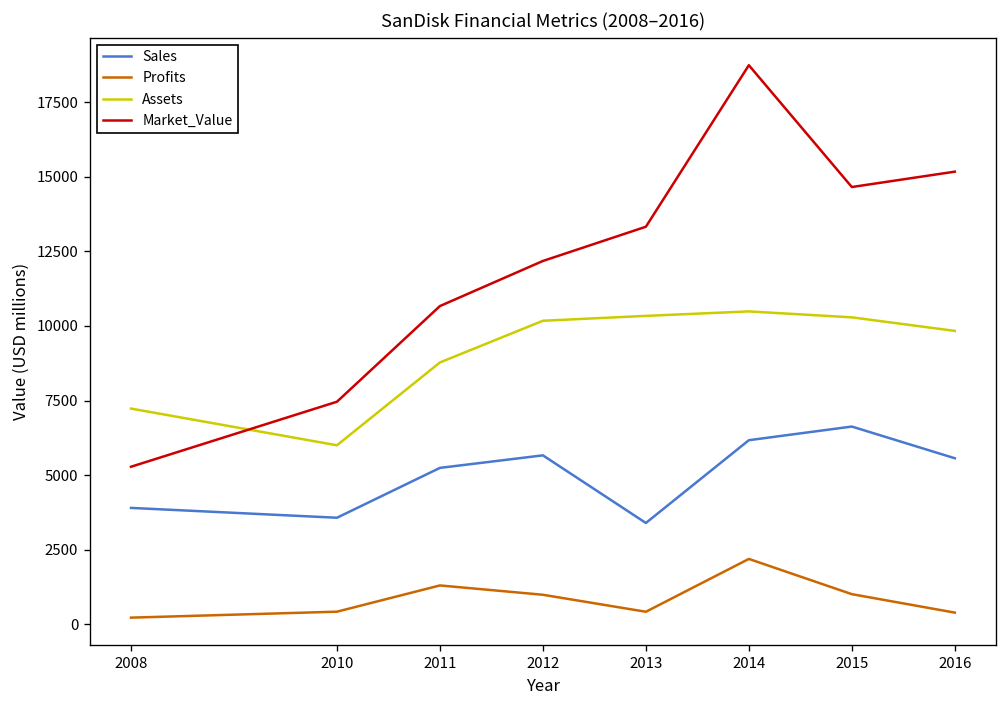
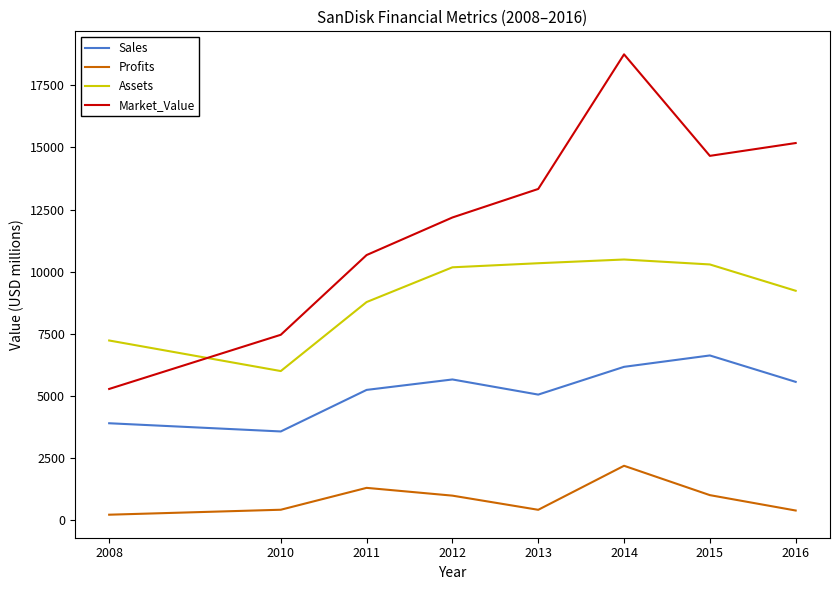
  {
    "Sales": {
      "2008": 3900,
      "2010": 3600,
      "2011": 5200,
      "2012": 5700,
-     "2013": 3400,
+     "2013": 5100,
      "2014": 6200,
      "2015": 6600,
      "2016": 5600
    },
    "Profits": {
      "2008": 200,
      "2010": 400,
      "2011": 1300,
      "2012": 1000,
      "2013": 400,
      "2014": 2200,
      "2015": 1000,
      "2016": 400
    },
    "Assets": {
      "2008": 7200,
      "2010": 6000,
      "2011": 8800,
      "2012": 10200,
      "2013": 10300,
      "2014": 10500,
      "2015": 10300,
-     "2016": 9800
+     "2016": 9200
    },
    "Market_Value": {
      "2008": 5300,
      "2010": 7500,
      "2011": 10700,
      "2012": 12200,
      "2013": 13300,
      "2014": 18700,
      "2015": 14700,
      "2016": 15200
    }
  }
